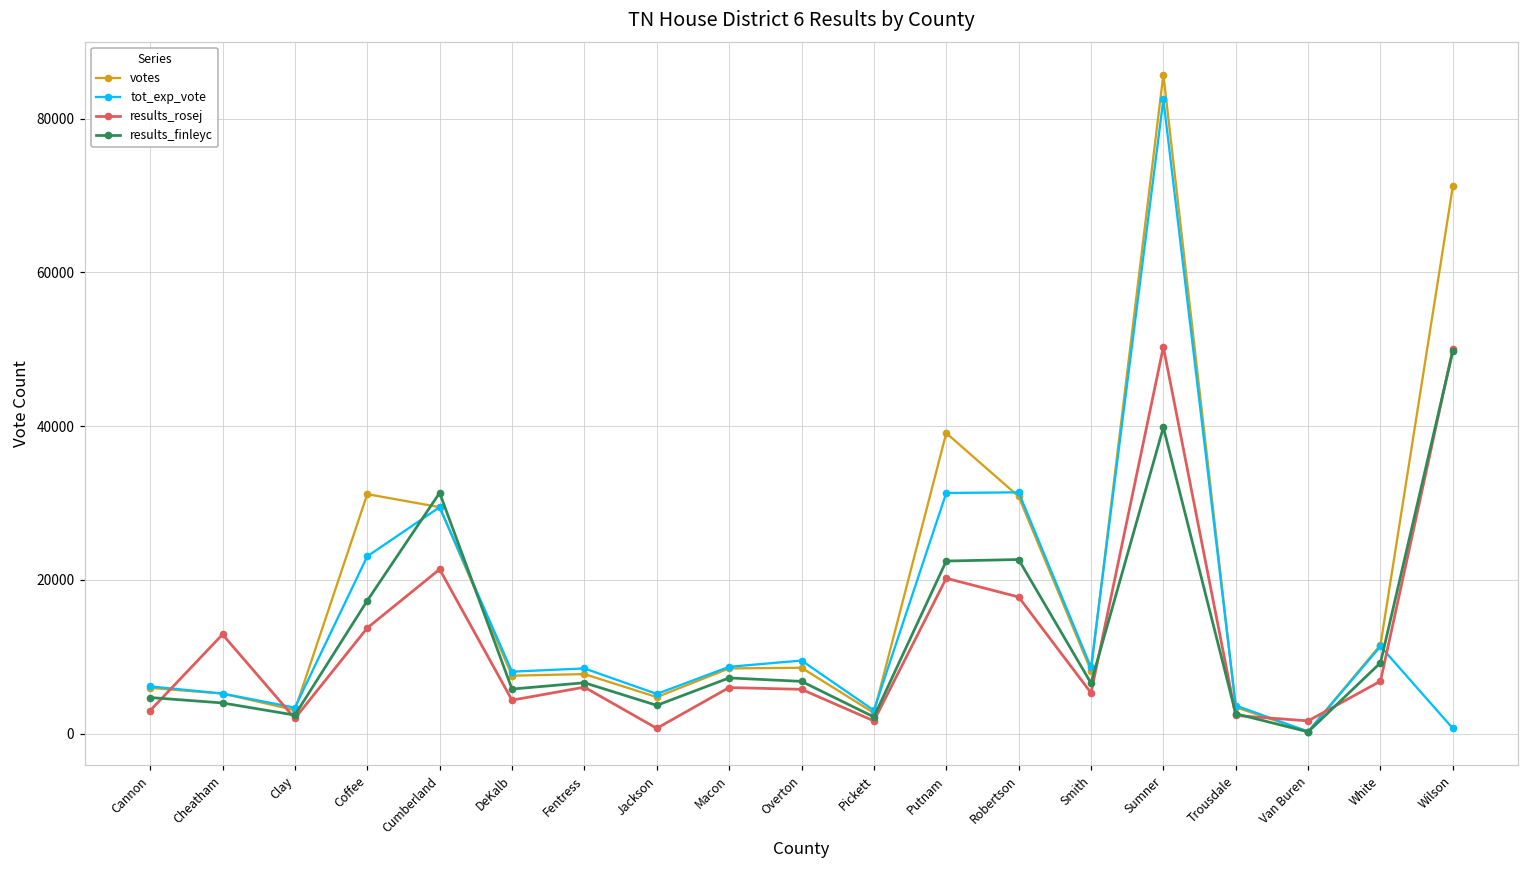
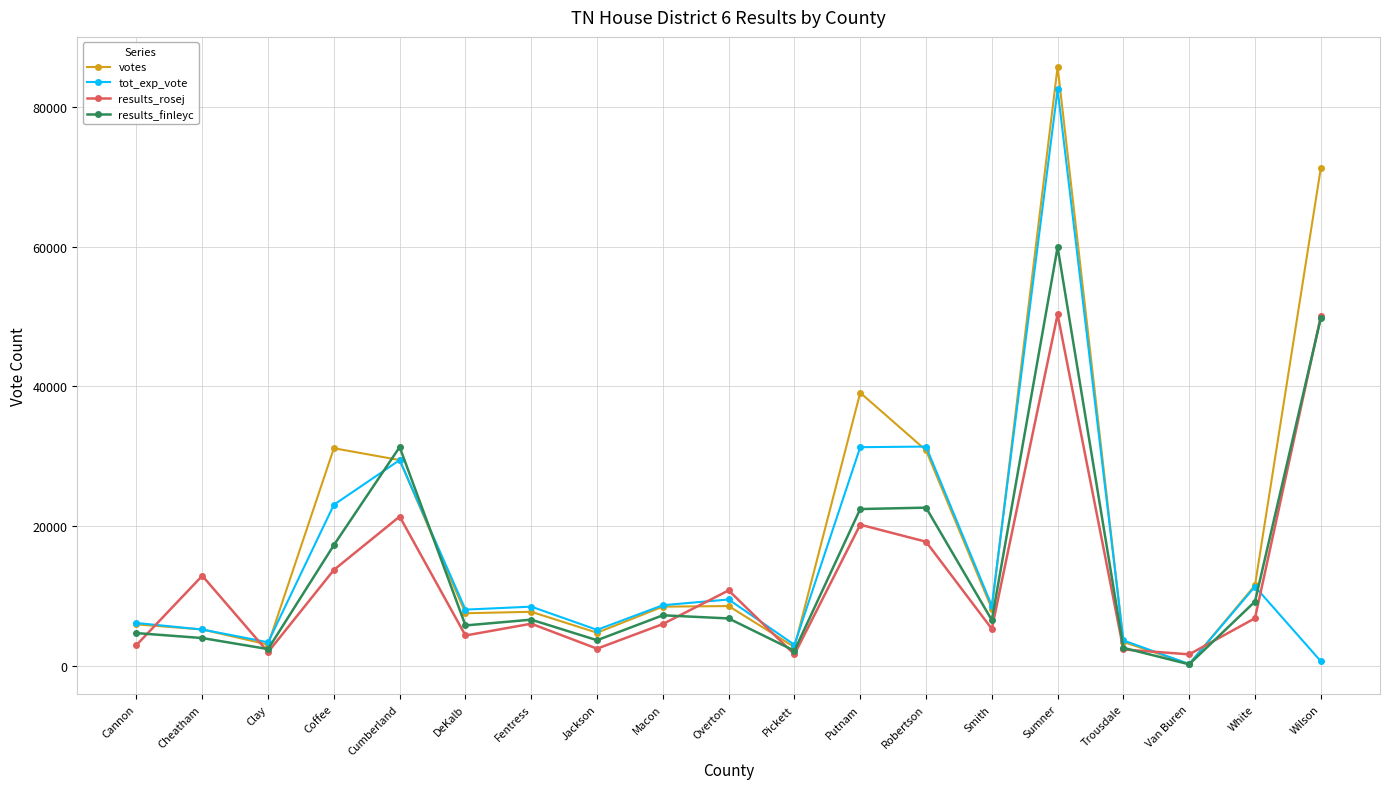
  {
    "votes": {
      "Coffee": 31000,
      "DeKalb": 8000,
      "Fentress": 8000,
      "Jackson": 5000,
      "Overton": 9000,
      "Putnam": 39000,
      "Robertson": 31000,
      "Smith": 8000,
      "Sumner": 86000,
      "Wilson": 71000
    },
    "tot_exp_vote": {
      "Coffee": 23000,
      "DeKalb": 8000,
      "Fentress": 8000,
      "Jackson": 5000,
      "Overton": 10000,
      "Putnam": 31000,
      "Robertson": 31000,
      "Smith": 9000,
      "Sumner": 82000,
      "Wilson": 1000
    },
    "results_rosej": {
      "Cannon": 3000,
      "Cheatham": 13000,
      "Clay": 2000,
      "Coffee": 14000,
      "Cumberland": 21000,
      "DeKalb": 4000,
      "Fentress": 6000,
-     "Jackson": 1000,
+     "Jackson": 2000,
      "Macon": 6000,
-     "Overton": 6000,
+     "Overton": 11000,
      "Pickett": 2000,
      "Putnam": 20000,
      "Robertson": 18000,
      "Smith": 5000,
      "Sumner": 50000,
      "Van Buren": 2000,
      "White": 7000
    },
    "results_finleyc": {
      "Cannon": 5000,
      "Cheatham": 4000,
      "Clay": 2000,
      "Coffee": 17000,
      "Cumberland": 31000,
      "DeKalb": 6000,
      "Fentress": 7000,
      "Jackson": 4000,
      "Macon": 7000,
      "Overton": 7000,
      "Pickett": 2000,
      "Putnam": 22000,
      "Robertson": 23000,
      "Smith": 7000,
-     "Sumner": 40000,
+     "Sumner": 60000,
      "White": 9000
    }
  }
